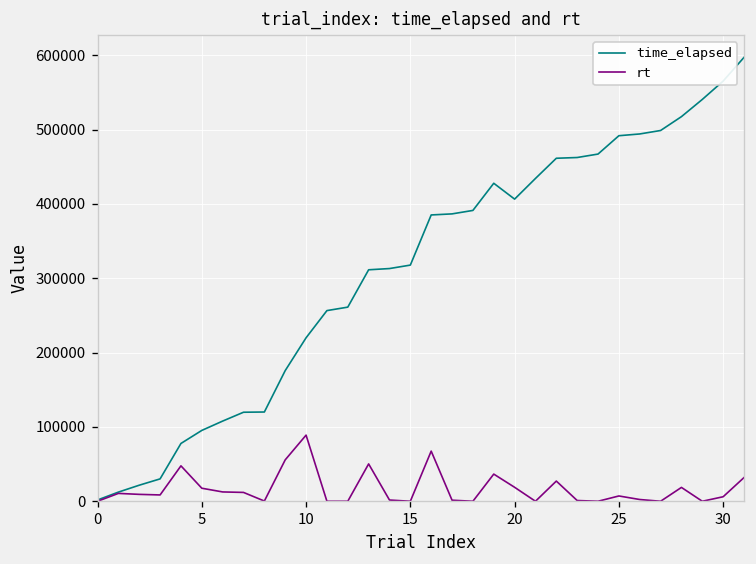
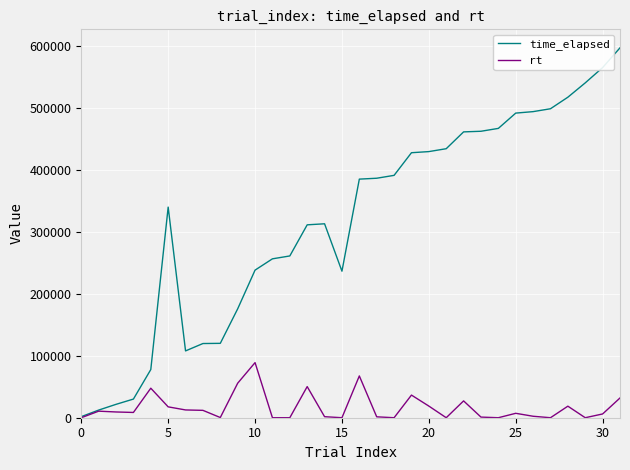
  {
    "time_elapsed": {
-     "5": 100000,
-     "10": 220000,
-     "15": 320000,
-     "20": 410000,
+     "5": 340000,
+     "10": 240000,
+     "15": 240000,
+     "20": 430000,
      "25": 490000
    },
    "rt": {
      "5": 20000,
      "10": 90000,
      "15": 0,
      "20": 20000,
      "25": 10000,
      "30": 10000
    }
  }
